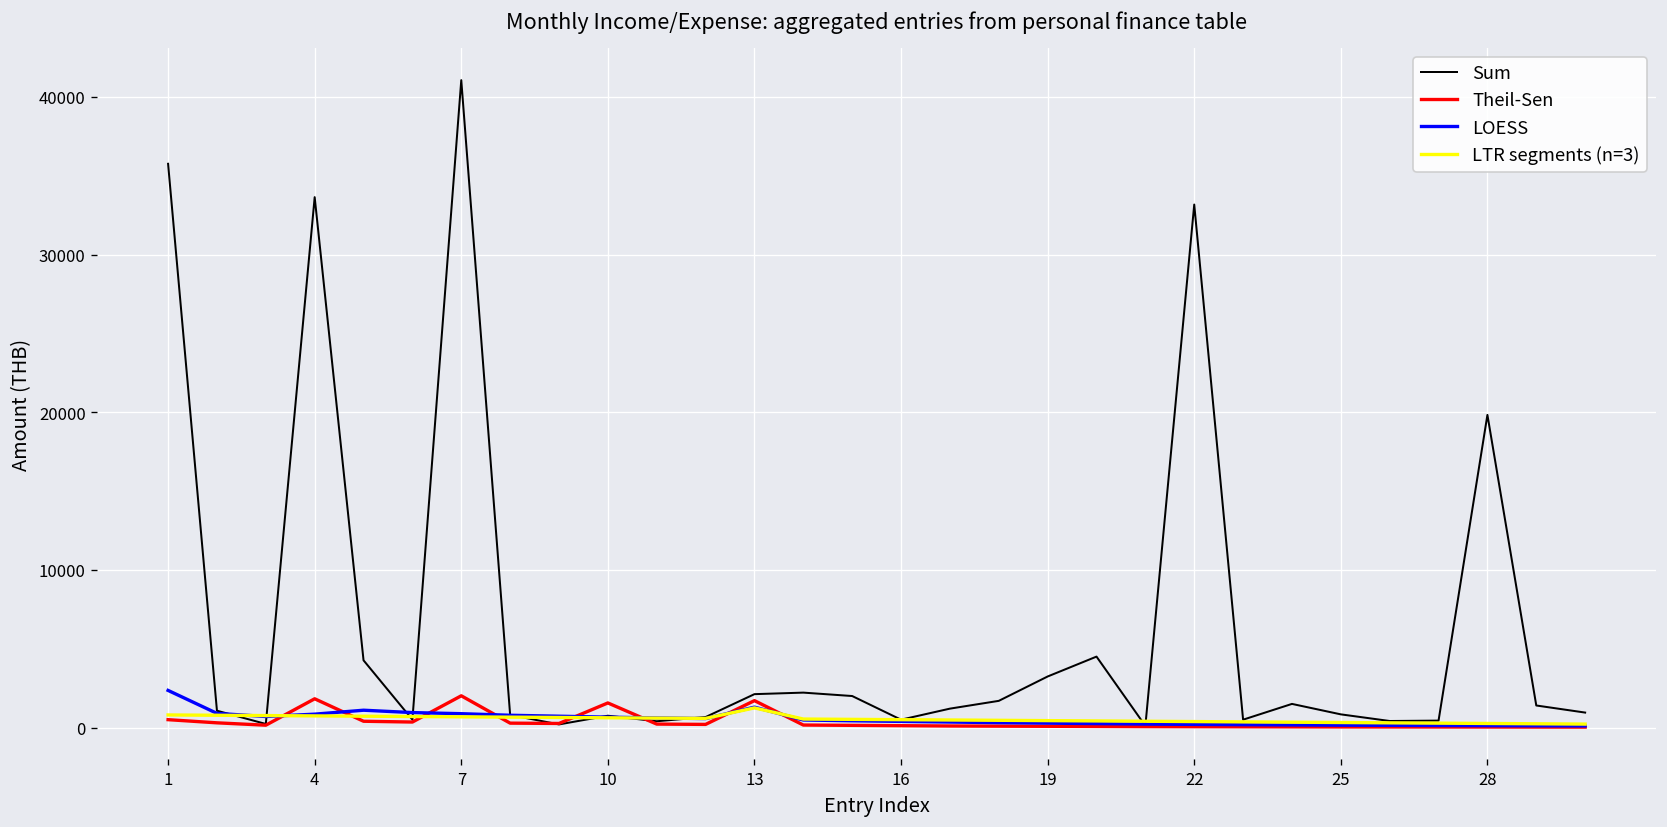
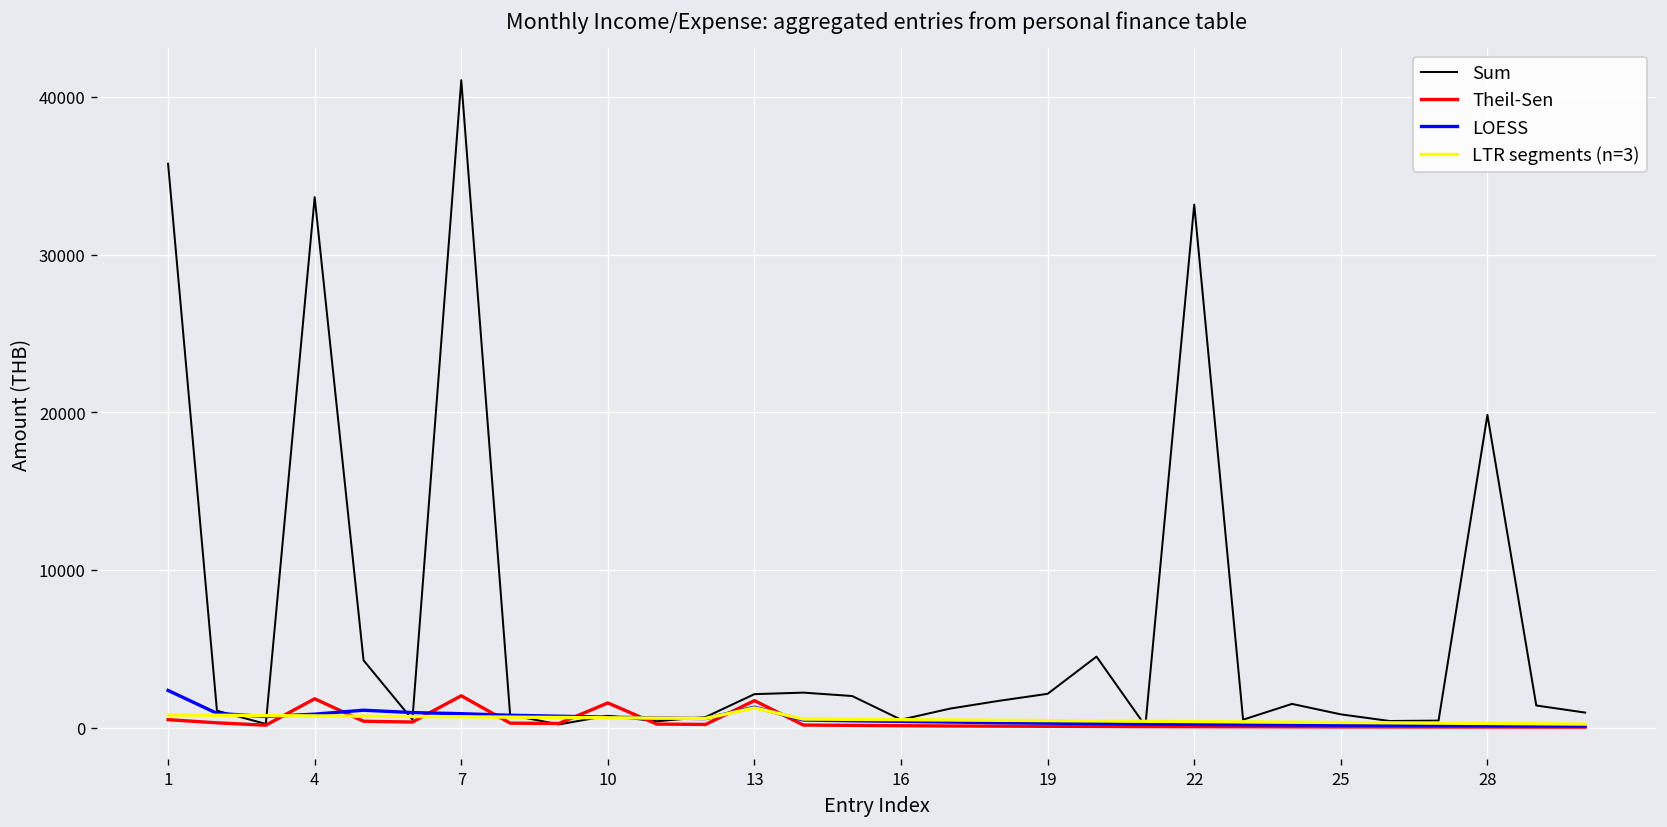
  {
    "Sum": {
      "1": 35800,
      "4": 33600,
      "7": 41100,
      "13": 2100,
-     "19": 3200,
+     "19": 2100,
      "22": 33200,
      "25": 800,
      "28": 19800
    },
    "Theil-Sen": {
      "1": 500,
      "4": 1800,
      "7": 2000,
      "10": 1600,
      "13": 1700,
      "16": 100,
      "19": 100
    },
    "LOESS": {
      "1": 2400,
      "7": 900
    },
    "LTR segments (n=3)": {
      "1": 800,
      "7": 700
    }
  }
